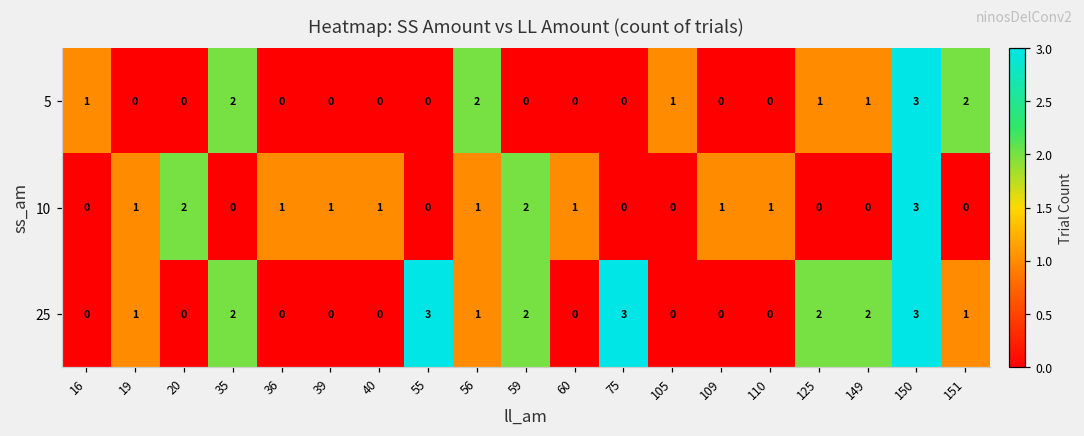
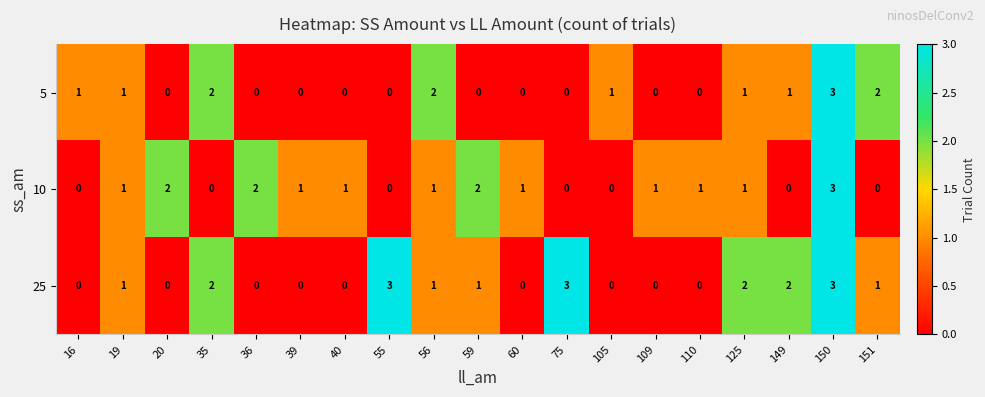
  {
    "5": {
      "16": 1,
-     "19": 0,
+     "19": 1,
      "20": 0,
      "35": 2,
      "36": 0,
      "39": 0,
      "40": 0,
      "55": 0,
      "56": 2,
      "59": 0,
      "60": 0,
      "75": 0,
      "105": 1,
      "109": 0,
      "110": 0,
      "125": 1,
      "149": 1,
      "150": 3,
      "151": 2
    },
    "10": {
      "16": 0,
      "19": 1,
      "20": 2,
      "35": 0,
-     "36": 1,
+     "36": 2,
      "39": 1,
      "40": 1,
      "55": 0,
      "56": 1,
      "59": 2,
      "60": 1,
      "75": 0,
      "105": 0,
      "109": 1,
      "110": 1,
-     "125": 0,
+     "125": 1,
      "149": 0,
      "150": 3,
      "151": 0
    },
    "25": {
      "16": 0,
      "19": 1,
      "20": 0,
      "35": 2,
      "36": 0,
      "39": 0,
      "40": 0,
      "55": 3,
      "56": 1,
-     "59": 2,
+     "59": 1,
      "60": 0,
      "75": 3,
      "105": 0,
      "109": 0,
      "110": 0,
      "125": 2,
      "149": 2,
      "150": 3,
      "151": 1
    }
  }
